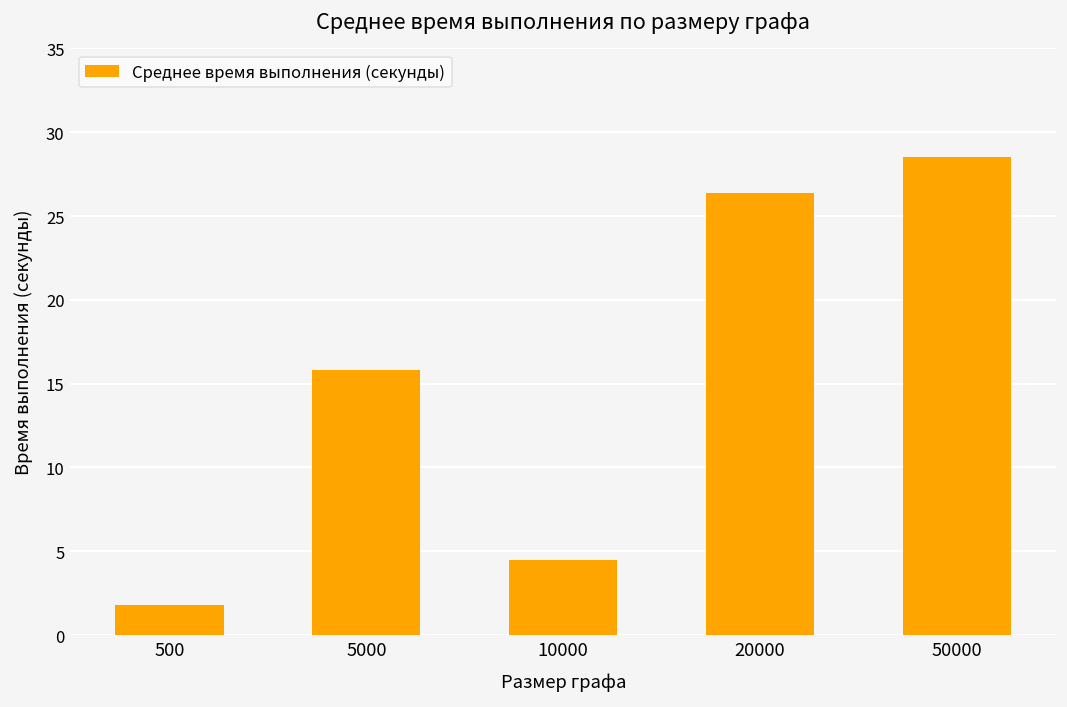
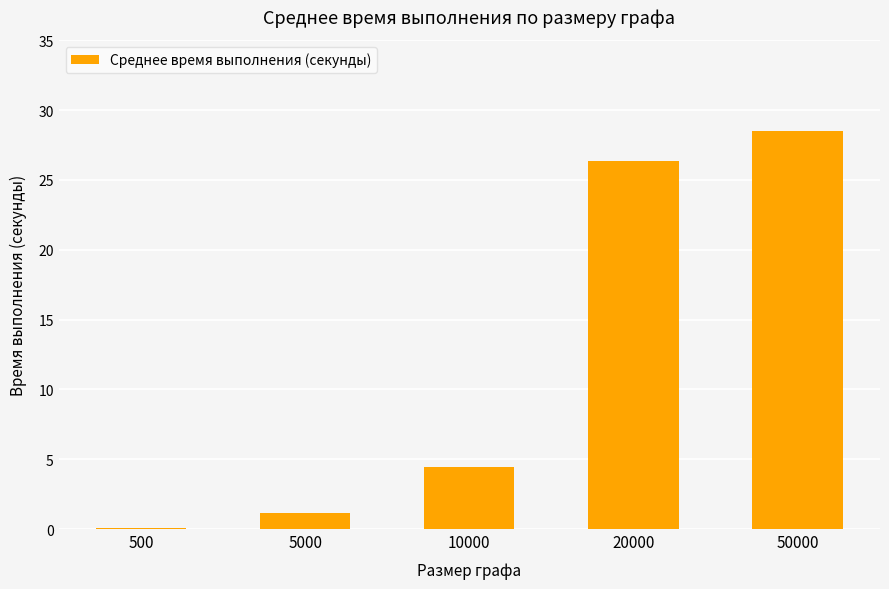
  {
-   "500": 1.8,
-   "5000": 15.8,
+   "500": 0.0,
+   "5000": 1.2,
    "10000": 4.4,
    "20000": 26.4,
    "50000": 28.5
  }
